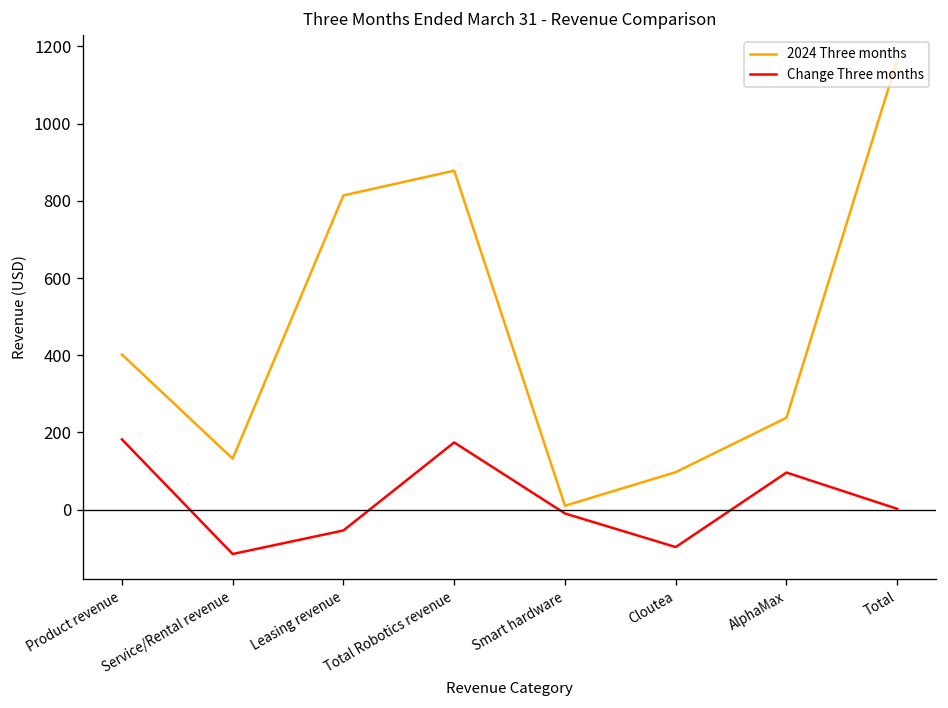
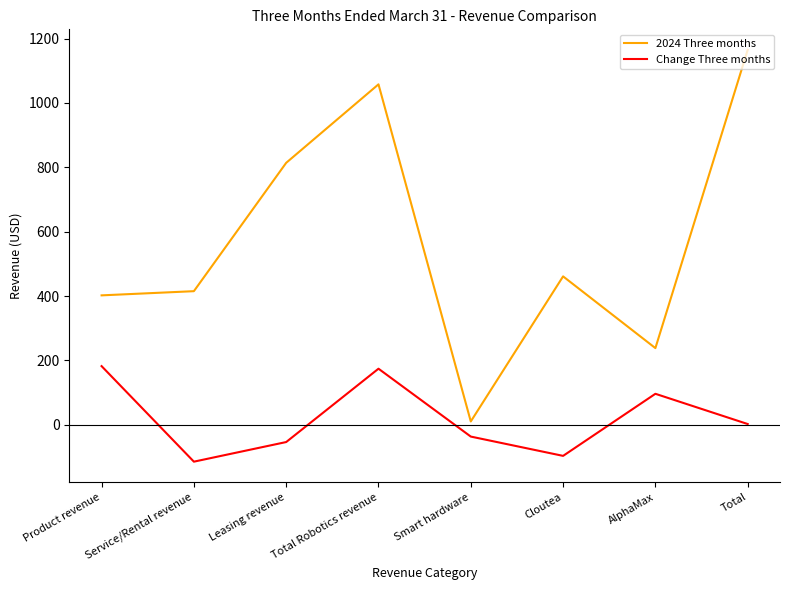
  {
    "2024 Three months": {
      "Product revenue": 400,
-     "Service/Rental revenue": 130,
+     "Service/Rental revenue": 420,
      "Leasing revenue": 810,
-     "Total Robotics revenue": 880,
+     "Total Robotics revenue": 1060,
      "Smart hardware": 10,
-     "Cloutea": 100,
+     "Cloutea": 460,
      "AlphaMax": 240
    },
    "Change Three months": {
      "Product revenue": 180,
      "Service/Rental revenue": -120,
      "Leasing revenue": -50,
      "Total Robotics revenue": 170,
-     "Smart hardware": -10,
+     "Smart hardware": -40,
      "Cloutea": -100,
      "AlphaMax": 100,
      "Total": 0
    }
  }
